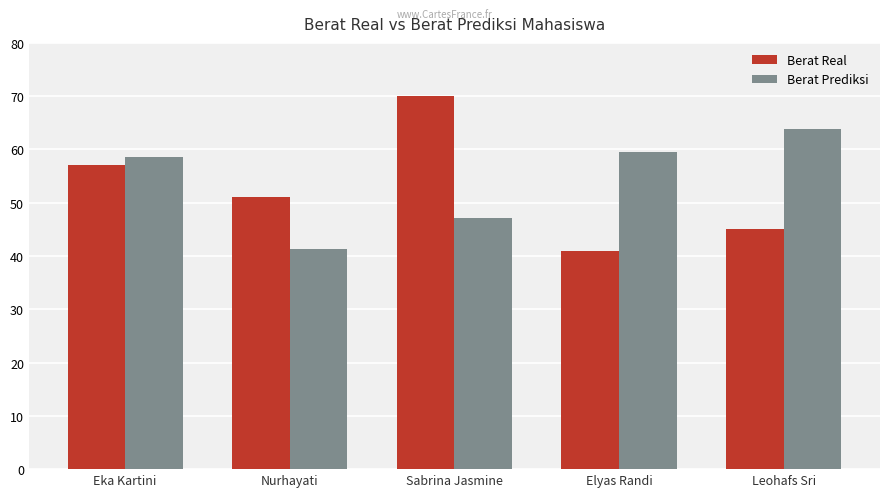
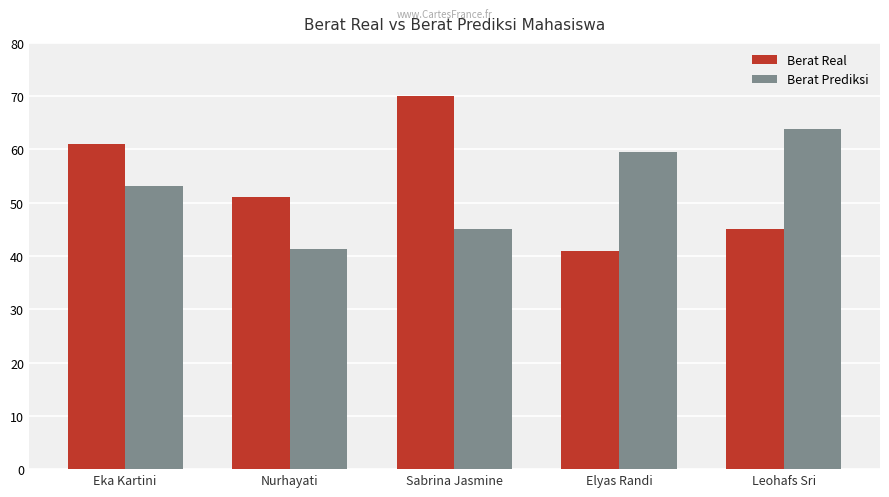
  {
    "Berat Real": {
-     "Eka Kartini": 57,
+     "Eka Kartini": 61,
      "Nurhayati": 51,
      "Sabrina Jasmine": 70,
      "Elyas Randi": 41,
      "Leohafs Sri": 45
    },
    "Berat Prediksi": {
-     "Eka Kartini": 59,
+     "Eka Kartini": 53,
      "Nurhayati": 41,
-     "Sabrina Jasmine": 47,
+     "Sabrina Jasmine": 45,
      "Elyas Randi": 59,
      "Leohafs Sri": 64
    }
  }
